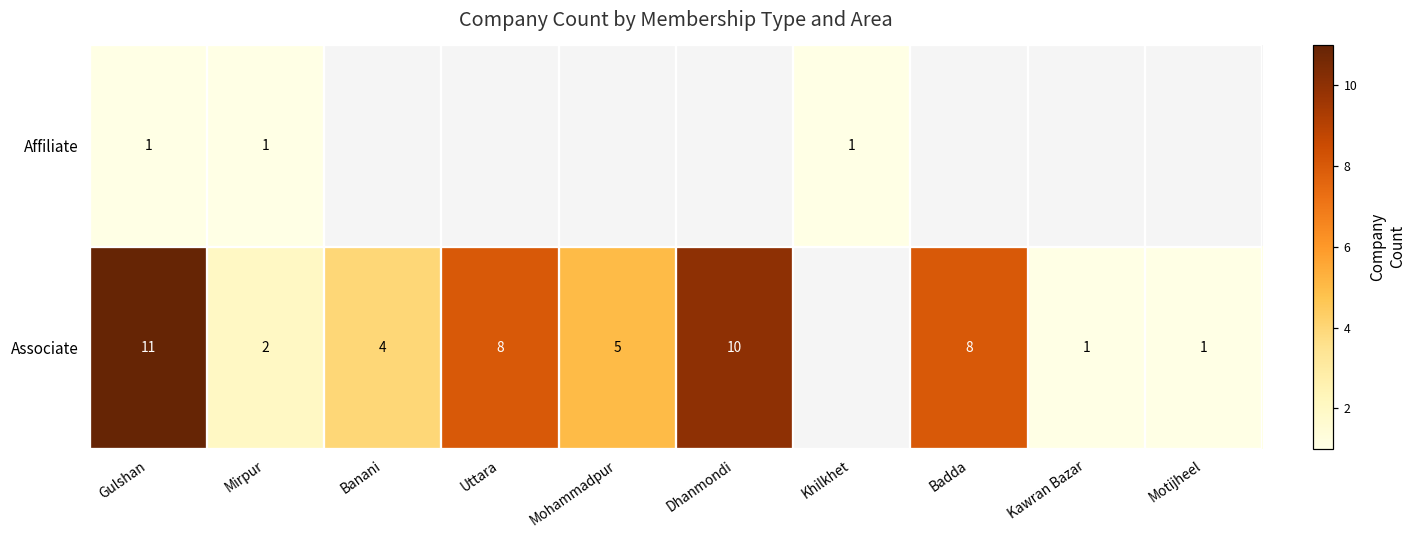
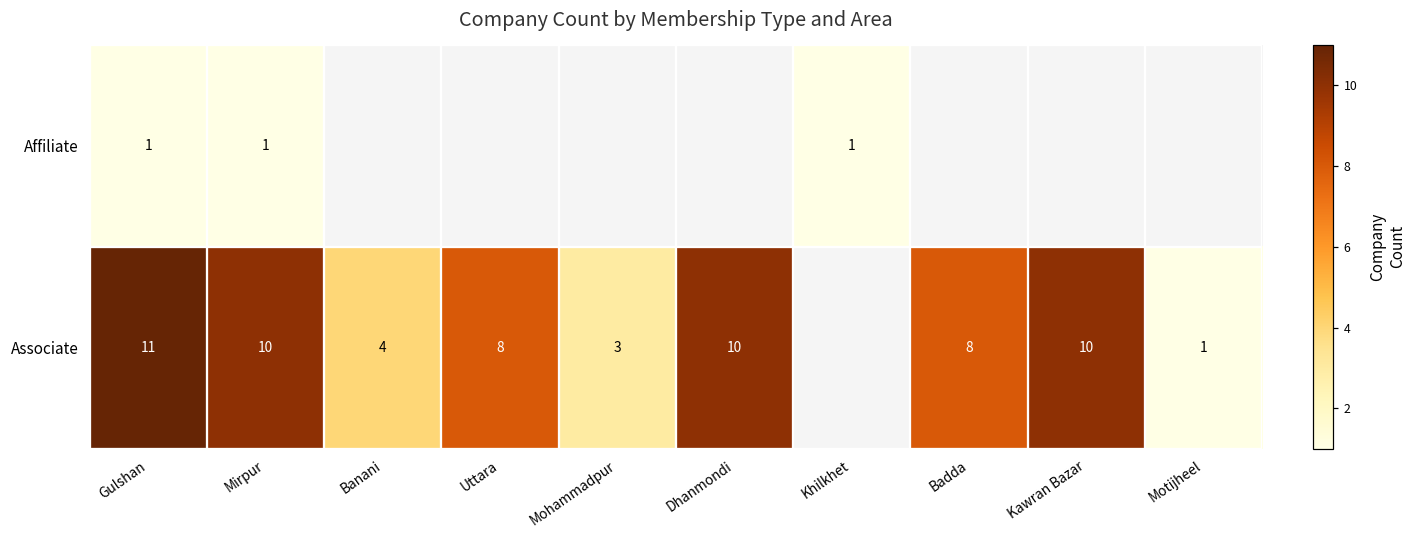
  {
    "Affiliate": {
      "Gulshan": 1,
      "Mirpur": 1,
      "Khilkhet": 1
    },
    "Associate": {
      "Gulshan": 11,
-     "Mirpur": 2,
+     "Mirpur": 10,
      "Banani": 4,
      "Uttara": 8,
-     "Mohammadpur": 5,
+     "Mohammadpur": 3,
      "Dhanmondi": 10,
      "Badda": 8,
-     "Kawran Bazar": 1,
+     "Kawran Bazar": 10,
      "Motijheel": 1
    }
  }
